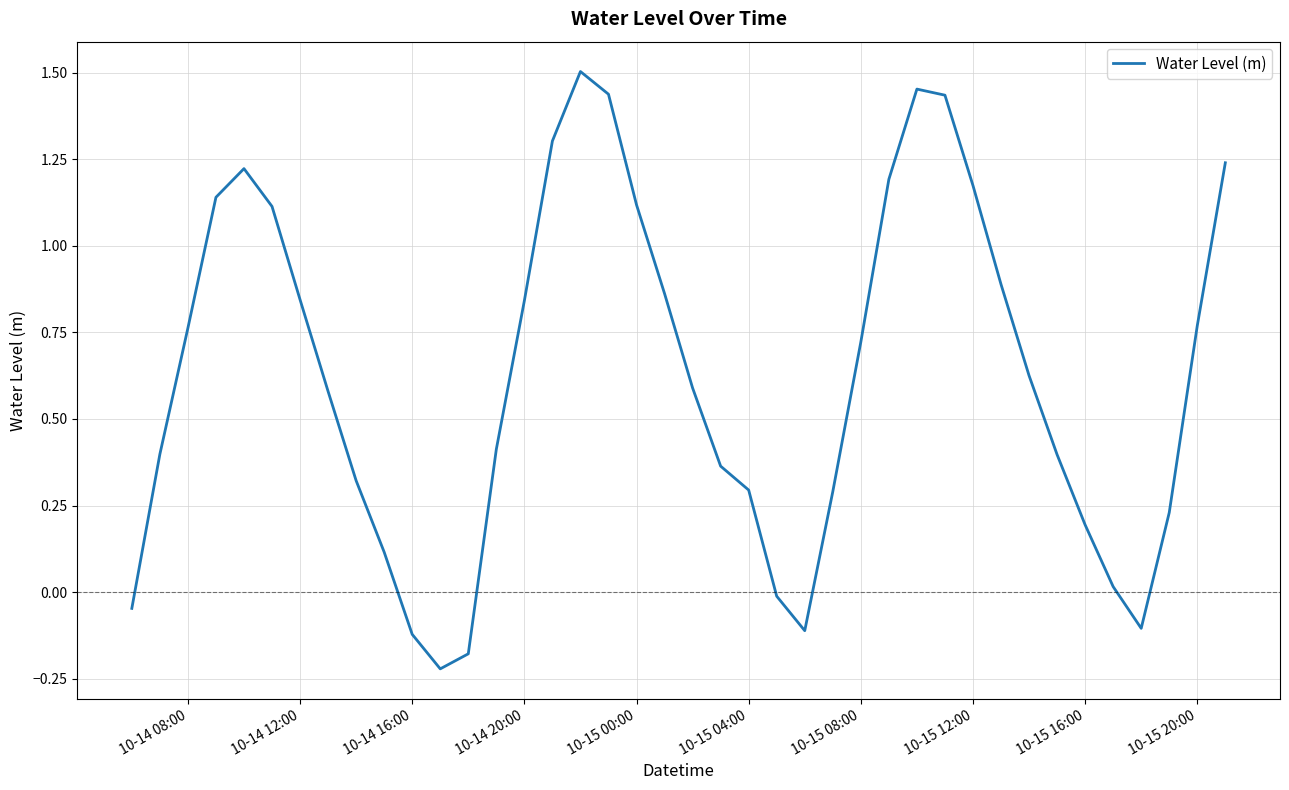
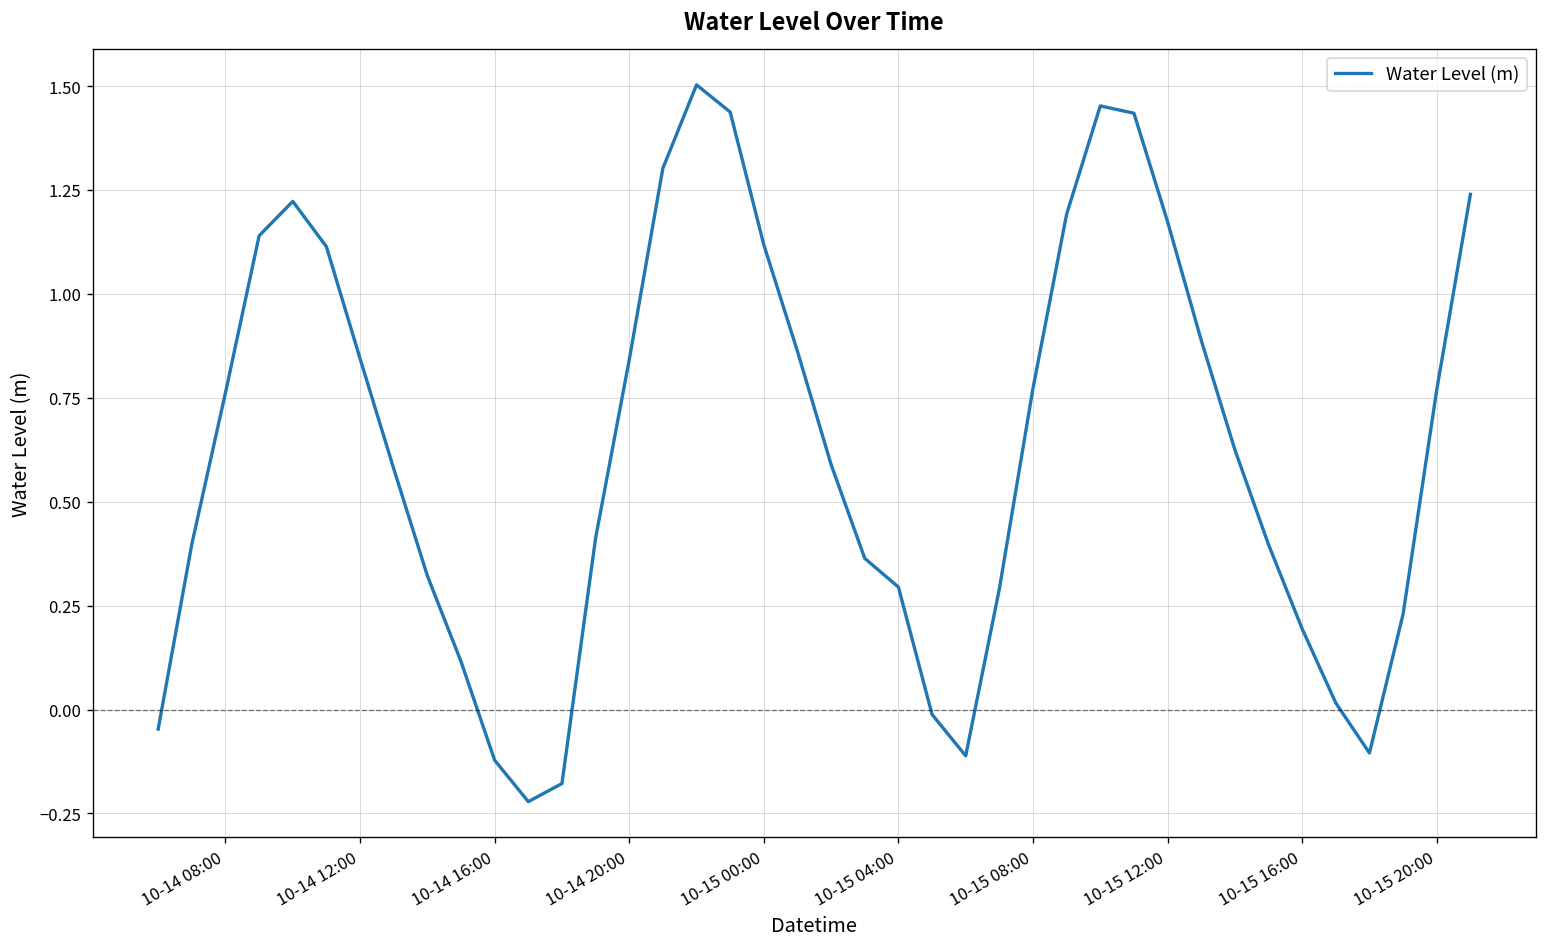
  {
    "10-14 08:00": 0.76,
    "10-14 12:00": 0.84,
    "10-14 16:00": -0.12,
    "10-14 20:00": 0.84,
    "10-15 00:00": 1.12,
    "10-15 04:00": 0.29,
-   "10-15 08:00": 0.72,
+   "10-15 08:00": 0.77,
    "10-15 12:00": 1.17,
    "10-15 16:00": 0.19,
    "10-15 20:00": 0.77
  }
